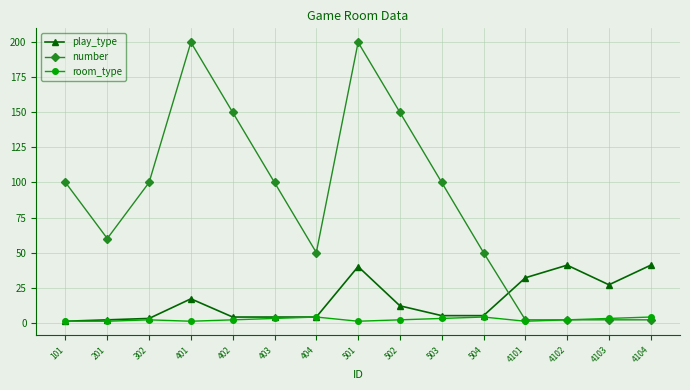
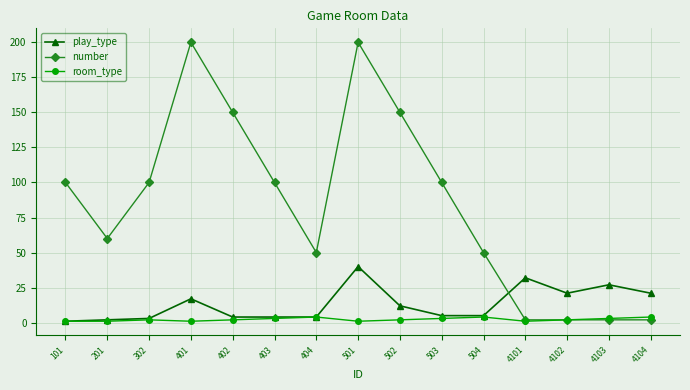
  {
    "play_type": {
      "401": 17,
      "402": 4,
      "501": 40,
      "502": 12,
      "503": 5,
      "4101": 32,
-     "4102": 41,
+     "4102": 21,
      "4103": 27,
-     "4104": 41
+     "4104": 21
    }
  }
